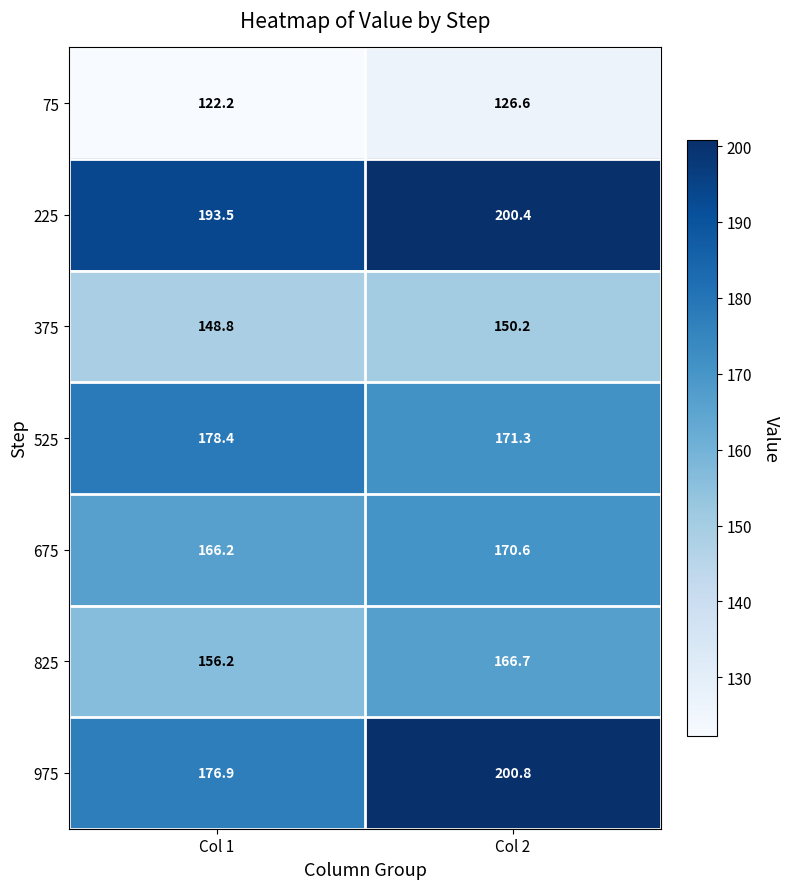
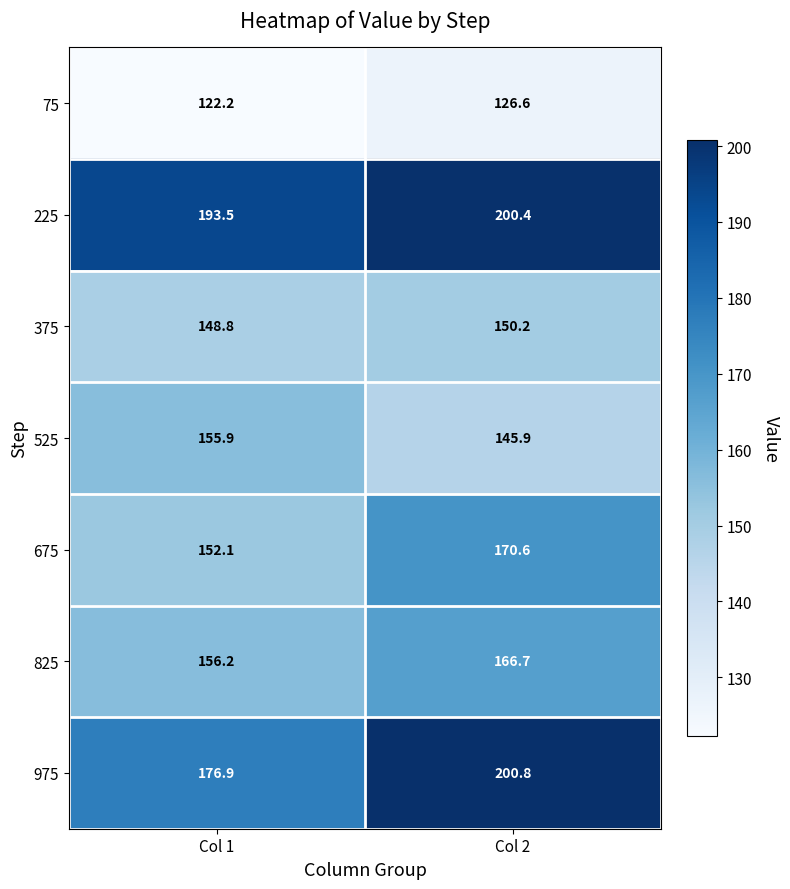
  {
    "75": {
      "Col 1": 122.2,
      "Col 2": 126.6
    },
    "225": {
      "Col 1": 193.5,
      "Col 2": 200.4
    },
    "375": {
      "Col 1": 148.8,
      "Col 2": 150.2
    },
    "525": {
-     "Col 1": 178.4,
-     "Col 2": 171.3
+     "Col 1": 155.9,
+     "Col 2": 145.9
    },
    "675": {
-     "Col 1": 166.2,
+     "Col 1": 152.1,
      "Col 2": 170.6
    },
    "825": {
      "Col 1": 156.2,
      "Col 2": 166.7
    },
    "975": {
      "Col 1": 176.9,
      "Col 2": 200.8
    }
  }
